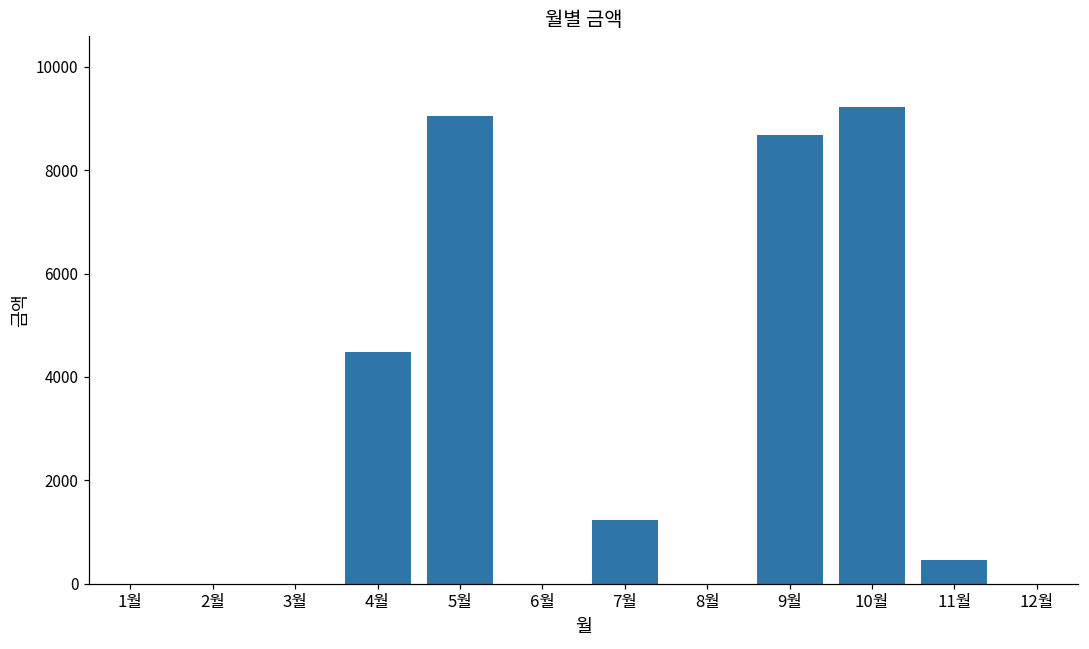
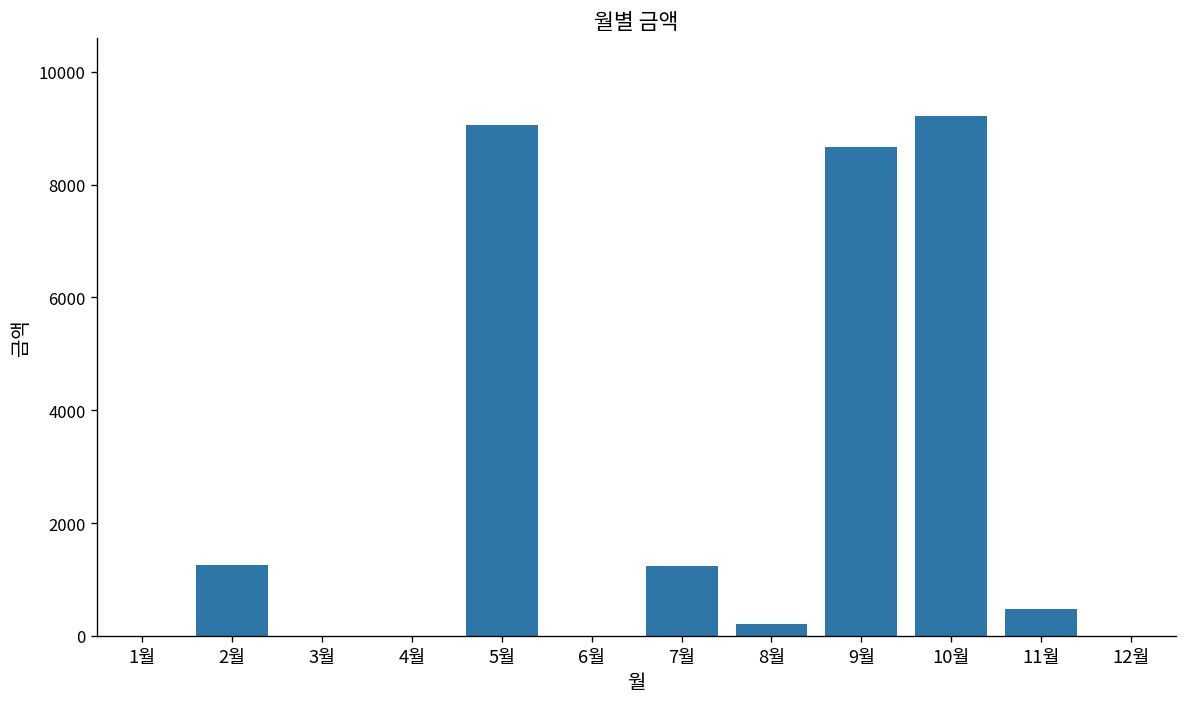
  {
    "1월": 0,
-   "2월": 0,
+   "2월": 1300,
    "3월": 0,
-   "4월": 4500,
+   "4월": 0,
    "5월": 9100,
    "6월": 0,
    "7월": 1200,
-   "8월": 0,
+   "8월": 200,
    "9월": 8700,
    "10월": 9200,
    "11월": 500,
    "12월": 0
  }
